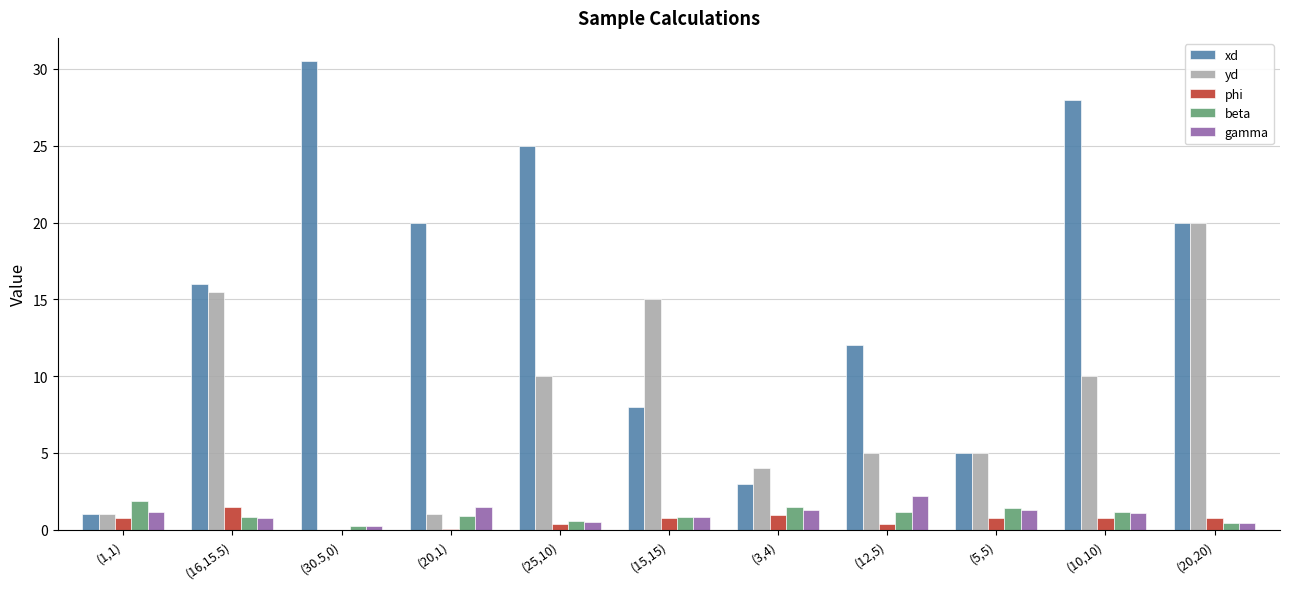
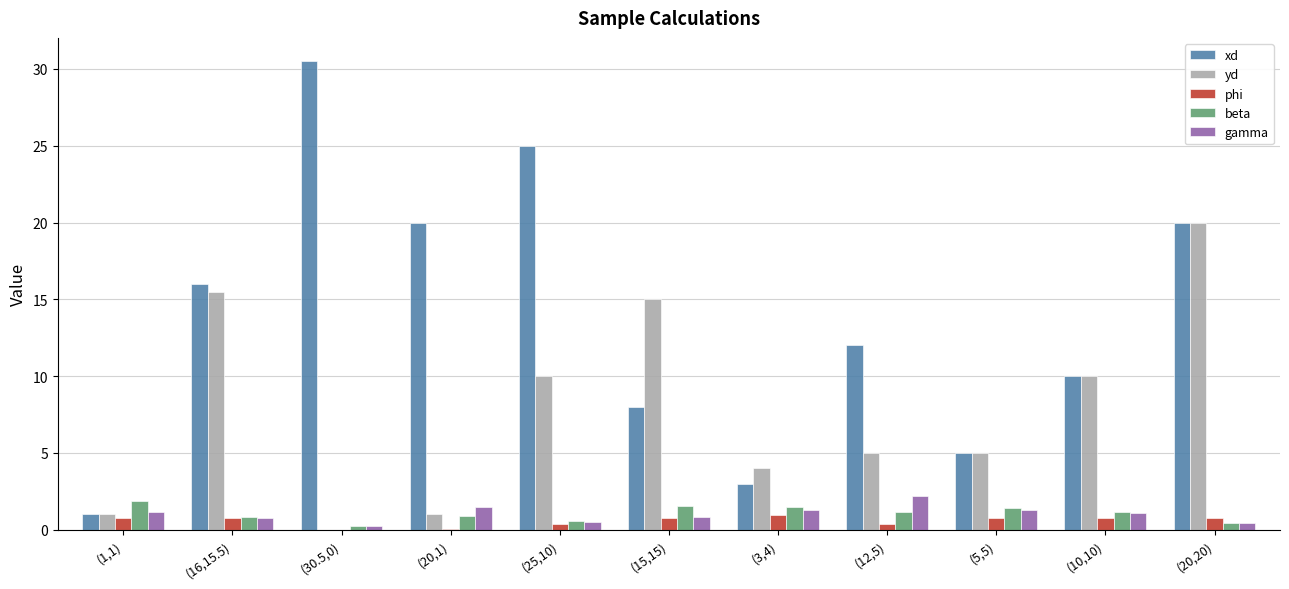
  {
    "xd": {
      "(1,1)": 1,
      "(16,15.5)": 16,
      "(30.5,0)": 30.5,
      "(20,1)": 20,
      "(25,10)": 25,
      "(15,15)": 8,
      "(3,4)": 3,
      "(12,5)": 12,
      "(5,5)": 5,
-     "(10,10)": 28,
+     "(10,10)": 10,
      "(20,20)": 20
    },
    "yd": {
      "(1,1)": 1.0,
      "(16,15.5)": 15.5,
      "(30.5,0)": 0.0,
      "(20,1)": 1.0,
      "(25,10)": 10.0,
      "(15,15)": 15.0,
      "(3,4)": 4.0,
      "(12,5)": 5.0,
      "(5,5)": 5.0,
      "(10,10)": 10.0,
      "(20,20)": 20.0
    },
    "phi": {
      "(1,1)": 0.8,
-     "(16,15.5)": 1.5,
+     "(16,15.5)": 0.8,
      "(30.5,0)": 0.0,
      "(25,10)": 0.4,
      "(15,15)": 0.8,
      "(3,4)": 0.9,
      "(12,5)": 0.4,
      "(5,5)": 0.8,
      "(10,10)": 0.8,
      "(20,20)": 0.8
    },
    "beta": {
      "(1,1)": 1.9,
      "(16,15.5)": 0.8,
      "(30.5,0)": 0.3,
      "(20,1)": 0.9,
      "(25,10)": 0.6,
-     "(15,15)": 0.9,
+     "(15,15)": 1.6,
      "(3,4)": 1.5,
      "(12,5)": 1.2,
      "(5,5)": 1.4,
      "(10,10)": 1.1,
      "(20,20)": 0.5
    },
    "gamma": {
      "(1,1)": 1.2,
      "(16,15.5)": 0.8,
      "(30.5,0)": 0.2,
      "(20,1)": 1.5,
      "(25,10)": 0.5,
      "(15,15)": 0.8,
      "(3,4)": 1.3,
      "(12,5)": 2.2,
      "(5,5)": 1.3,
      "(10,10)": 1.1,
      "(20,20)": 0.4
    }
  }
